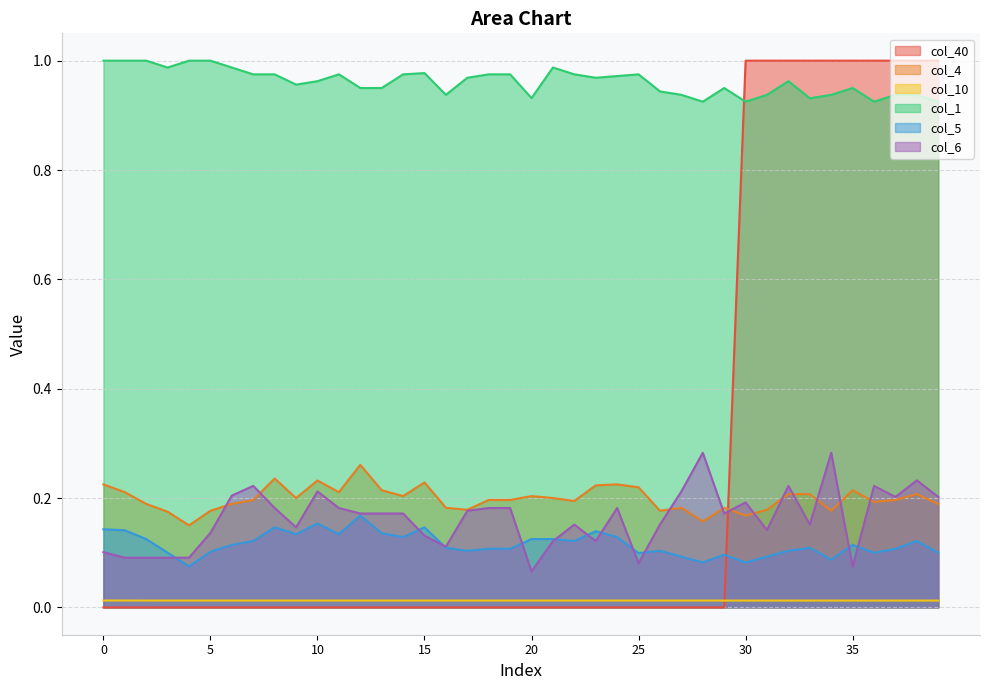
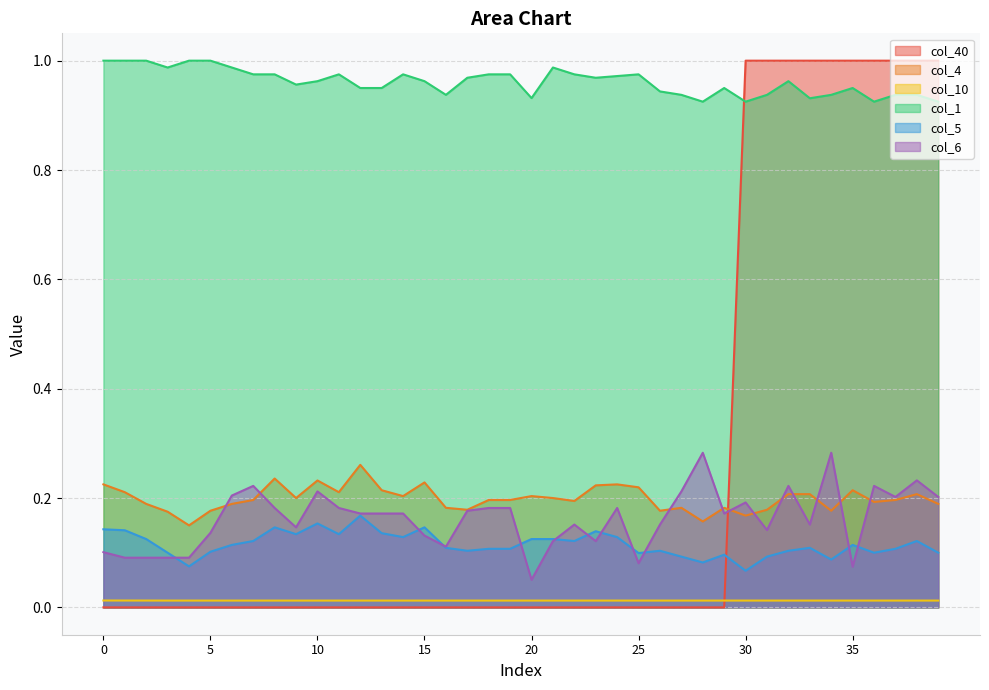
  {
    "col_1": {
      "0": 1.00,
      "5": 1.00,
      "10": 0.96,
-     "15": 0.98,
+     "15": 0.96,
      "20": 0.93,
      "25": 0.98,
      "30": 0.93,
      "35": 0.95
    },
    "col_5": {
      "0": 0.14,
      "5": 0.10,
      "10": 0.15,
      "15": 0.15,
      "20": 0.13,
      "25": 0.10,
-     "30": 0.08,
+     "30": 0.07,
      "35": 0.11
    },
    "col_6": {
      "0": 0.10,
      "5": 0.14,
      "10": 0.21,
      "15": 0.13,
-     "20": 0.07,
+     "20": 0.05,
      "25": 0.08,
      "30": 0.19,
      "35": 0.07
    }
  }
